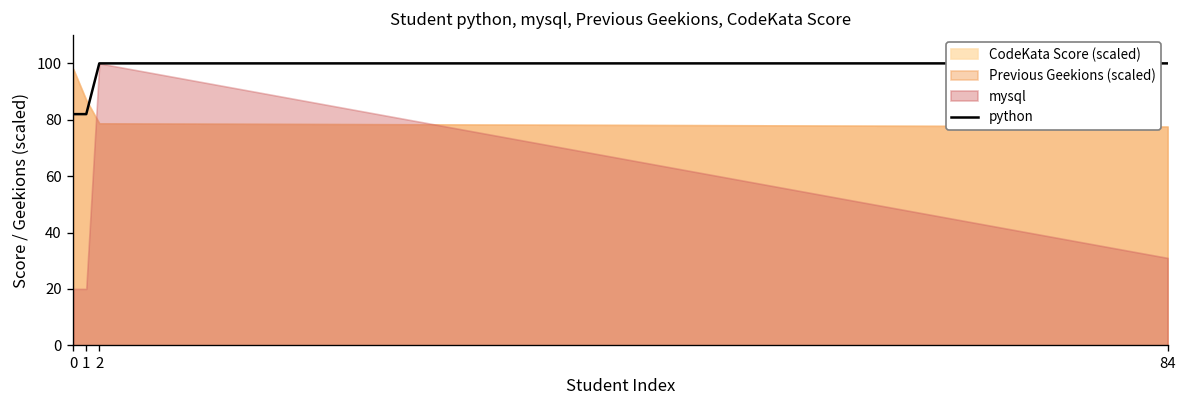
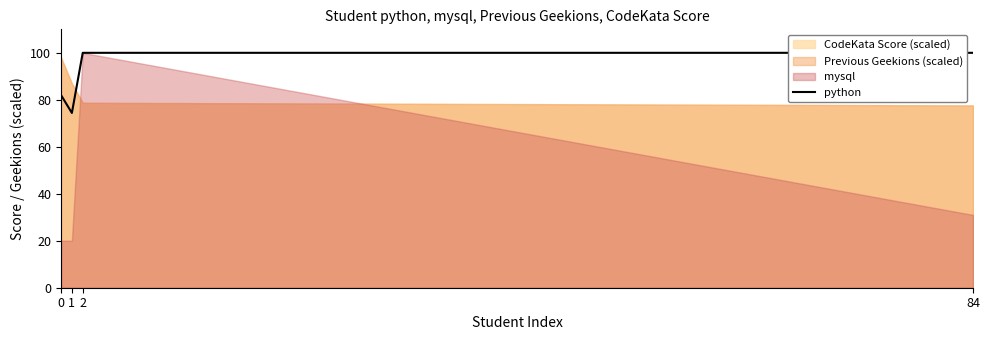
  {
    "python": {
      "0": 82,
-     "1": 82,
+     "1": 74,
      "84": 100
    }
  }
